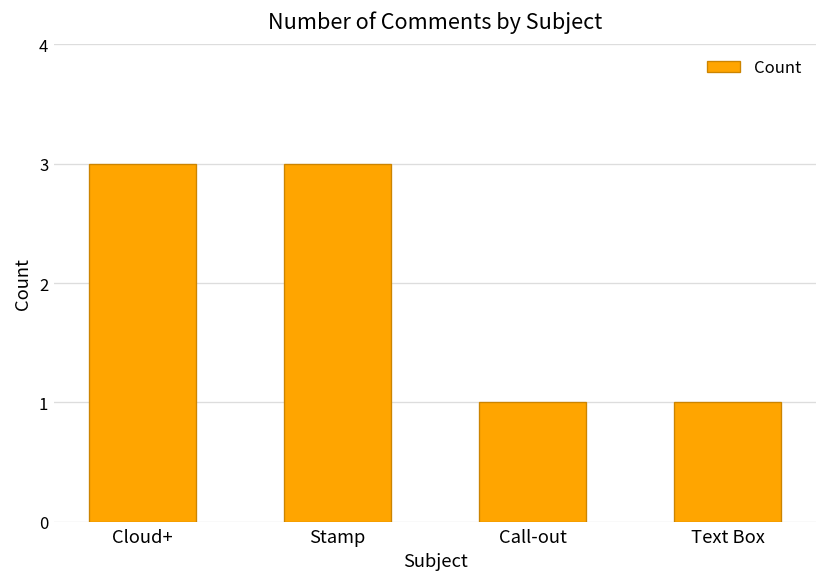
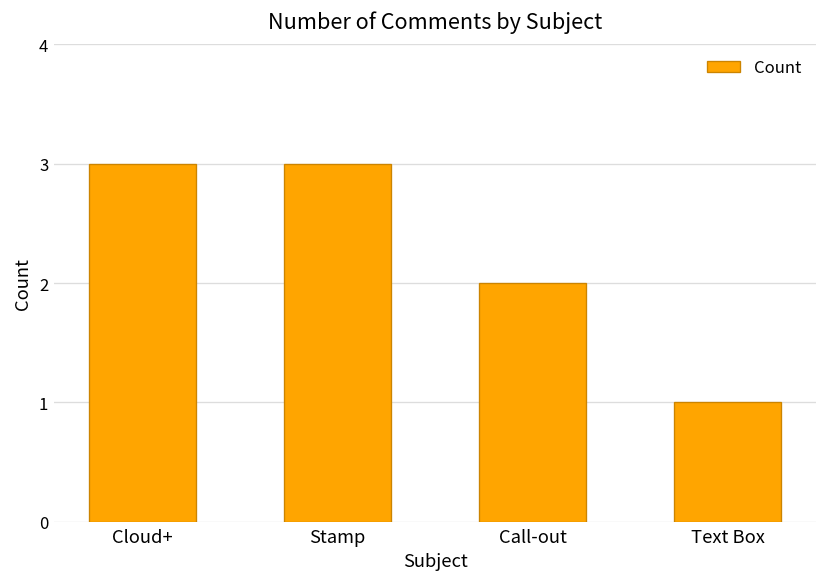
  {
    "Cloud+": 3,
    "Stamp": 3,
-   "Call-out": 1,
+   "Call-out": 2,
    "Text Box": 1
  }
